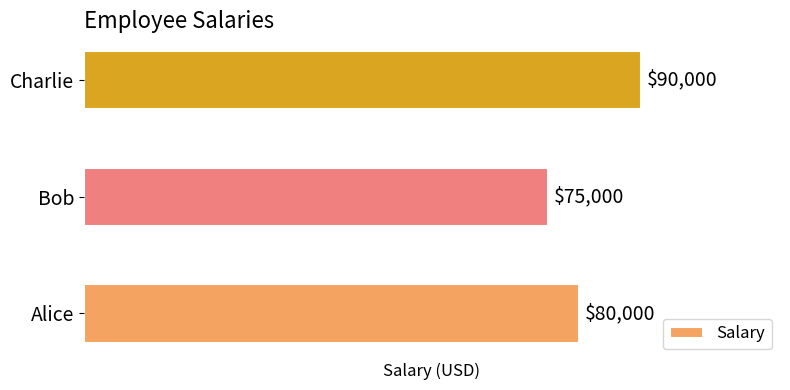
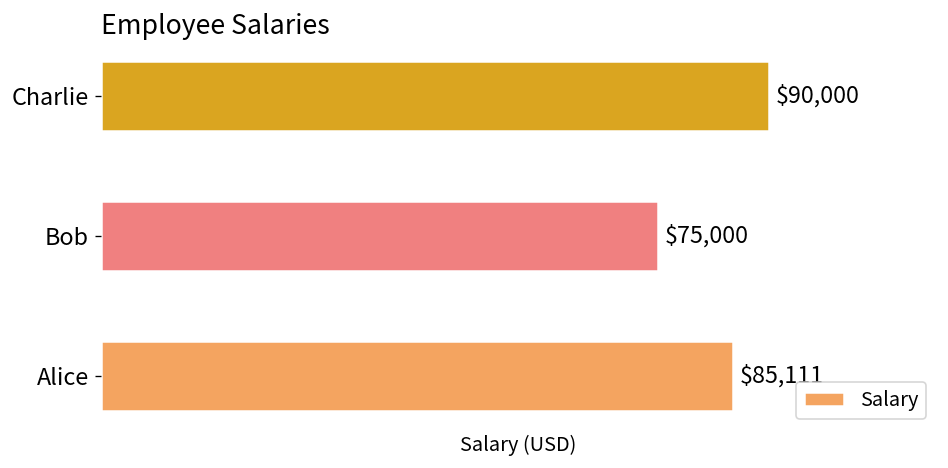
  {
    "Charlie": "$90,000",
    "Bob": "$75,000",
-   "Alice": "$80,000"
+   "Alice": "$85,111"
  }
